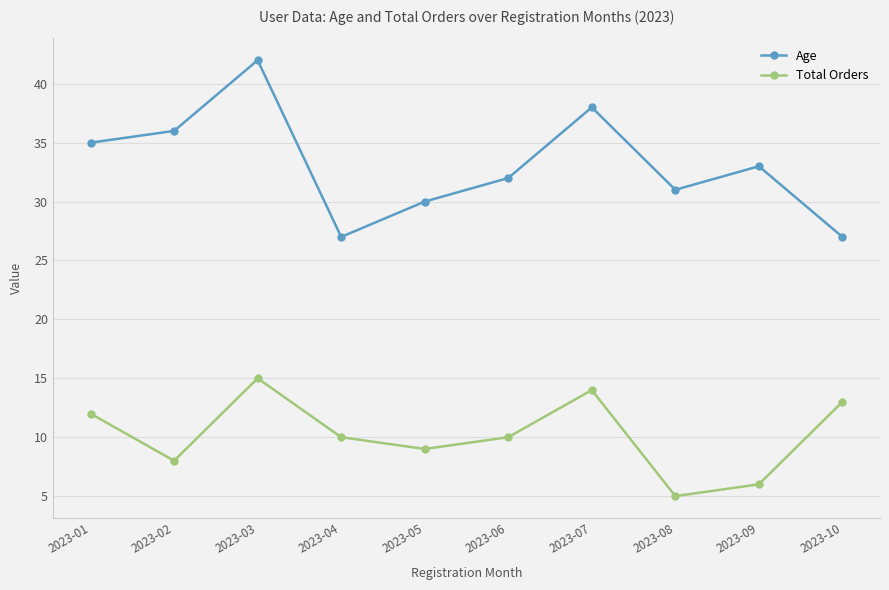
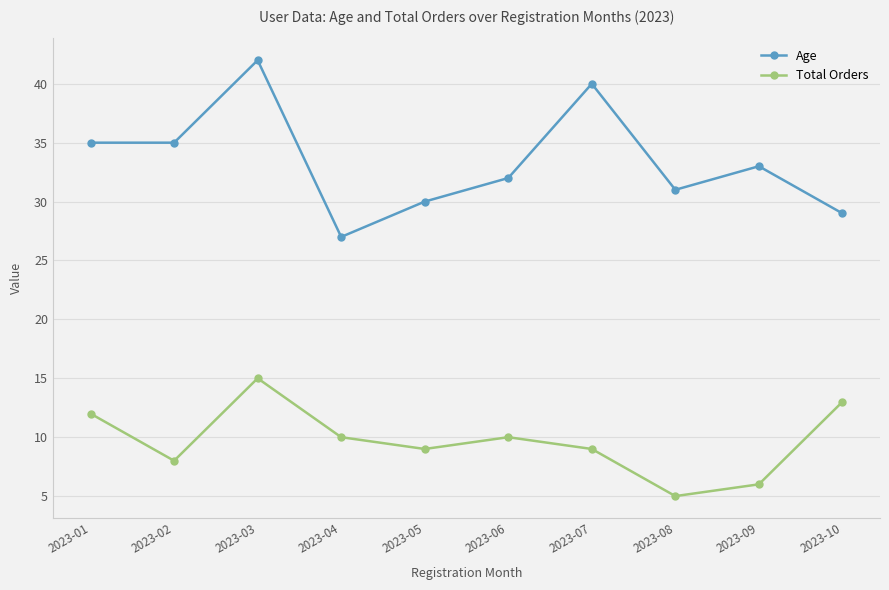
  {
    "Age": {
      "2023-01": 35,
-     "2023-02": 36,
+     "2023-02": 35,
      "2023-03": 42,
      "2023-04": 27,
      "2023-05": 30,
      "2023-06": 32,
-     "2023-07": 38,
+     "2023-07": 40,
      "2023-08": 31,
      "2023-09": 33,
-     "2023-10": 27
+     "2023-10": 29
    },
    "Total Orders": {
      "2023-01": 12,
      "2023-02": 8,
      "2023-03": 15,
      "2023-04": 10,
      "2023-05": 9,
      "2023-06": 10,
-     "2023-07": 14,
+     "2023-07": 9,
      "2023-08": 5,
      "2023-09": 6,
      "2023-10": 13
    }
  }
